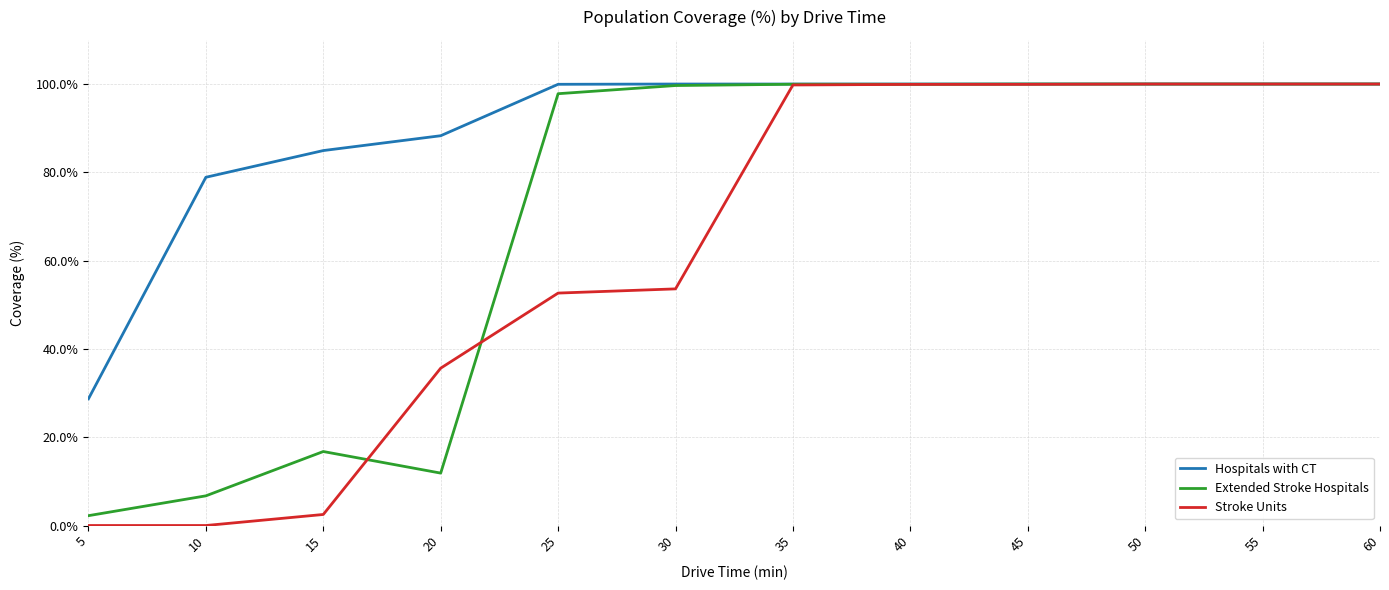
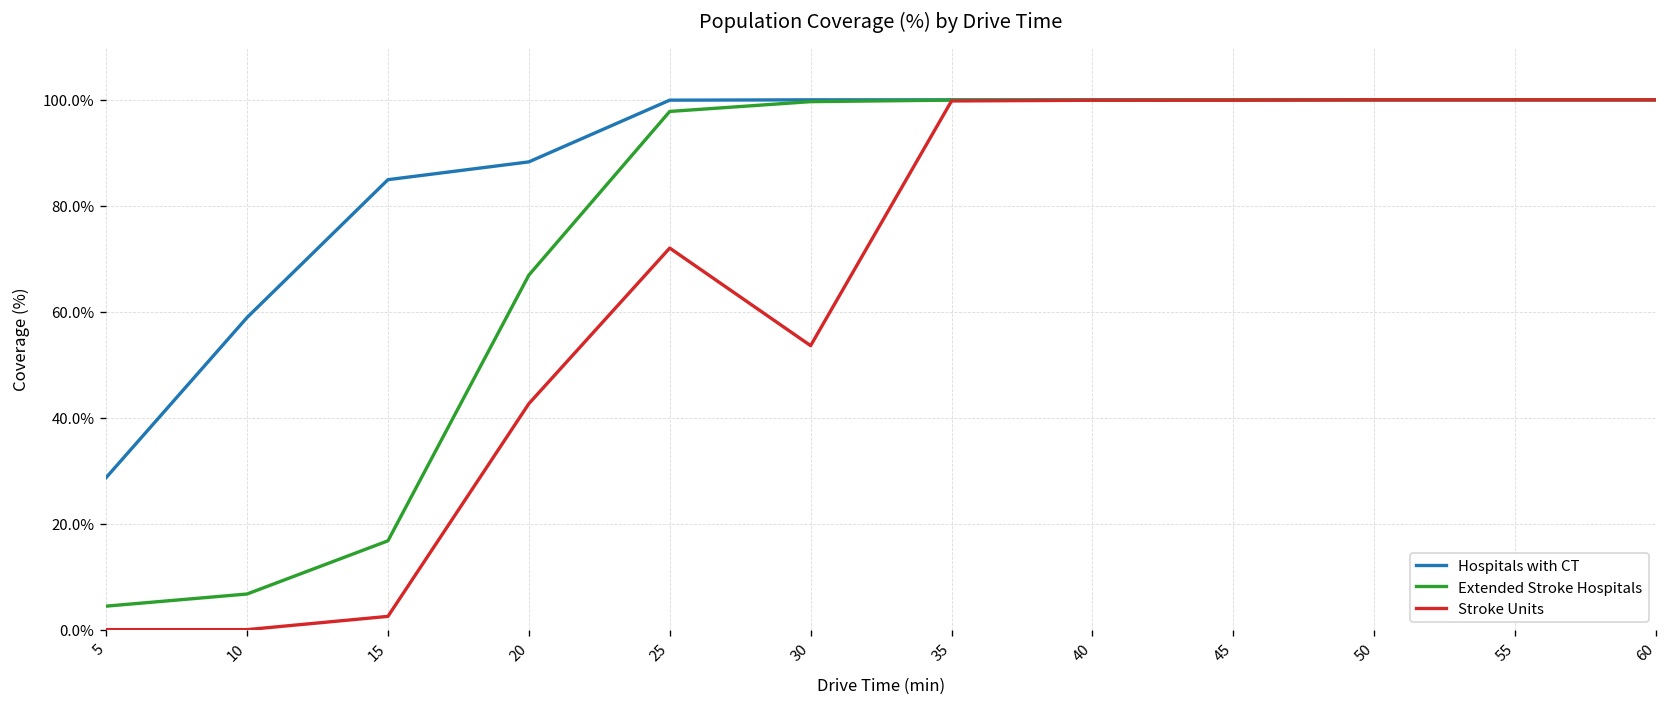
  {
    "Hospitals with CT": {
      "5": "29%",
-     "10": "79%",
+     "10": "59%",
      "15": "85%",
      "20": "88%",
      "25": "100%"
    },
    "Extended Stroke Hospitals": {
-     "5": "2%",
+     "5": "4%",
      "10": "7%",
      "15": "17%",
-     "20": "12%",
+     "20": "67%",
      "25": "98%"
    },
    "Stroke Units": {
      "5": "0%",
      "10": "0%",
      "15": "3%",
-     "20": "36%",
-     "25": "53%",
+     "20": "43%",
+     "25": "72%",
      "30": "54%"
    }
  }
